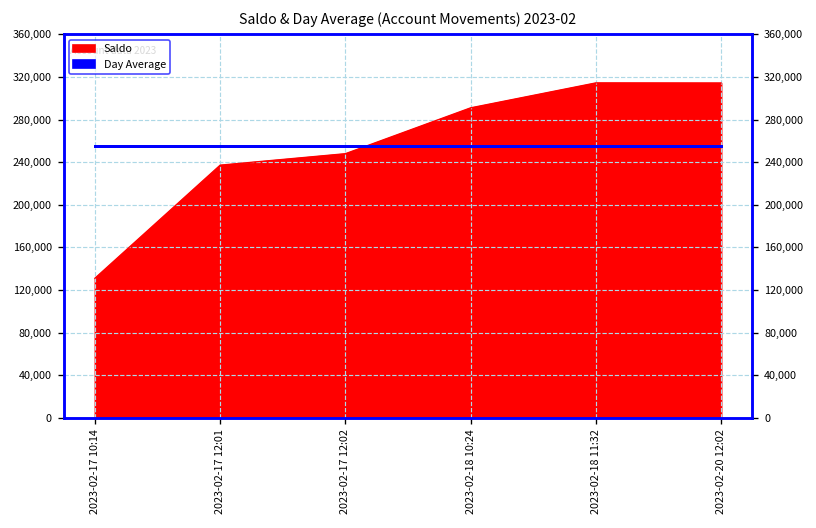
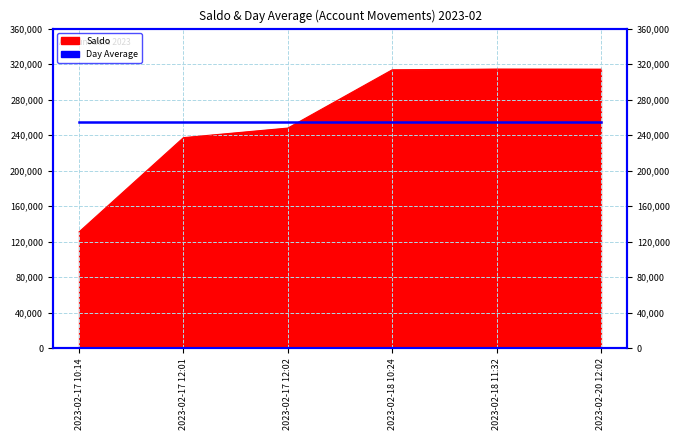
  {
    "Saldo": {
      "2023-02-17 10:14": "130,000",
      "2023-02-17 12:01": "240,000",
      "2023-02-17 12:02": "250,000",
-     "2023-02-18 10:24": "290,000",
+     "2023-02-18 10:24": "310,000",
      "2023-02-18 11:32": "310,000",
      "2023-02-20 12:02": "310,000"
    },
    "Day Average": {
      "2023-02-17 10:14": "250,000",
      "2023-02-17 12:01": "250,000",
      "2023-02-17 12:02": "250,000",
      "2023-02-18 10:24": "250,000",
      "2023-02-18 11:32": "250,000",
      "2023-02-20 12:02": "250,000"
    }
  }
